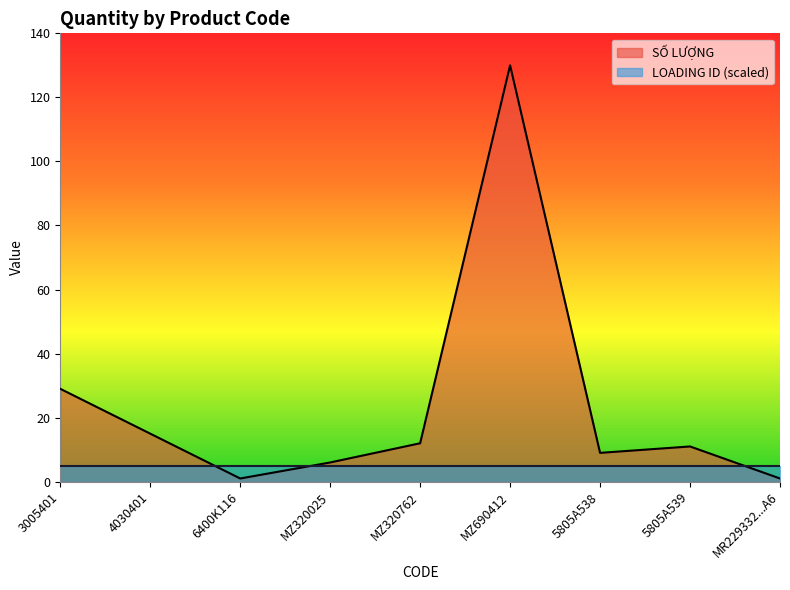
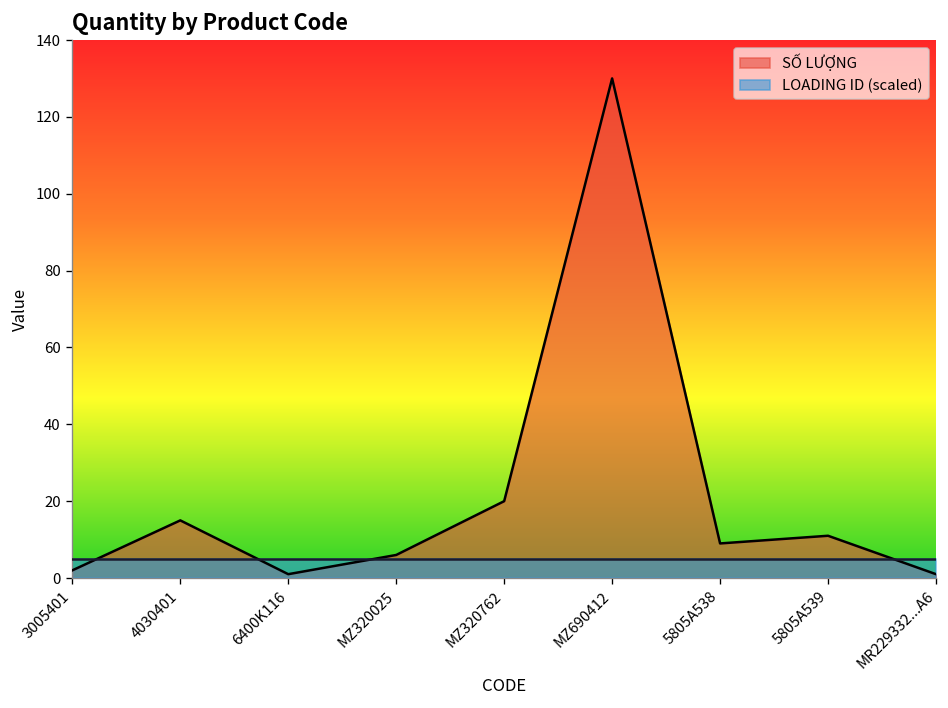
  {
    "SỐ LƯỢNG": {
-     "3005401": 29,
+     "3005401": 2,
      "4030401": 15,
      "6400K116": 1,
      "MZ320025": 6,
-     "MZ320762": 12,
+     "MZ320762": 20,
      "MZ690412": 130,
      "5805A538": 9,
      "5805A539": 11,
      "MR229332...A6": 1
    },
    "LOADING ID (scaled)": {
      "3005401": 5,
      "4030401": 5,
      "6400K116": 5,
      "MZ320025": 5,
      "MZ320762": 5,
      "MZ690412": 5,
      "5805A538": 5,
      "5805A539": 5,
      "MR229332...A6": 5
    }
  }
